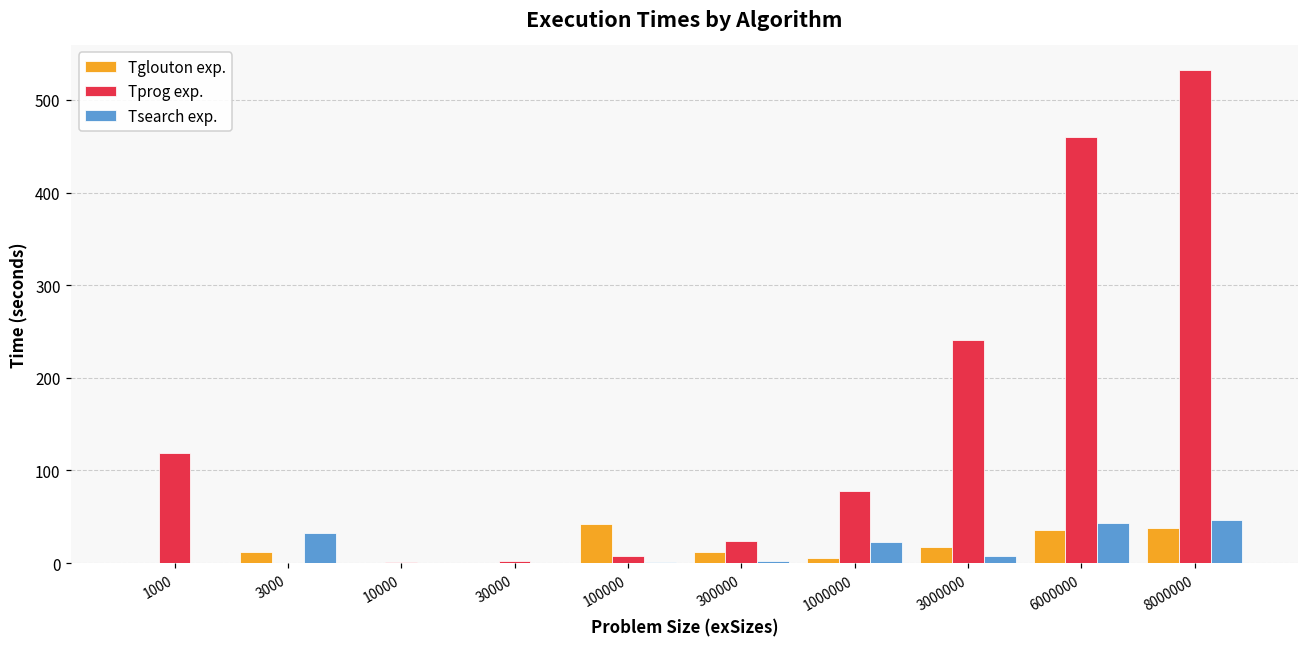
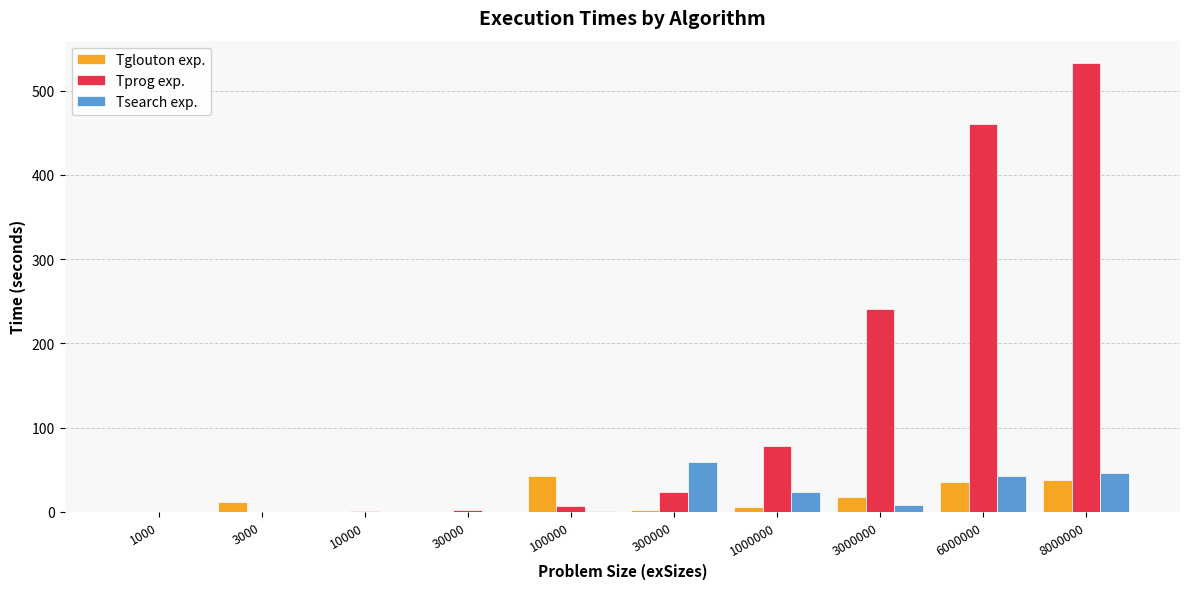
  {
    "Tglouton exp.": {
      "3000": 10,
      "100000": 40,
-     "300000": 10,
+     "300000": 0,
      "1000000": 10,
      "3000000": 20,
      "6000000": 40,
      "8000000": 40
    },
    "Tprog exp.": {
-     "1000": 120,
+     "1000": 0,
      "100000": 10,
      "300000": 20,
      "1000000": 80,
      "3000000": 240,
      "6000000": 460,
      "8000000": 530
    },
    "Tsearch exp.": {
-     "3000": 30,
-     "300000": 0,
+     "3000": 0,
+     "300000": 60,
      "1000000": 20,
      "3000000": 10,
      "6000000": 40,
      "8000000": 50
    }
  }
